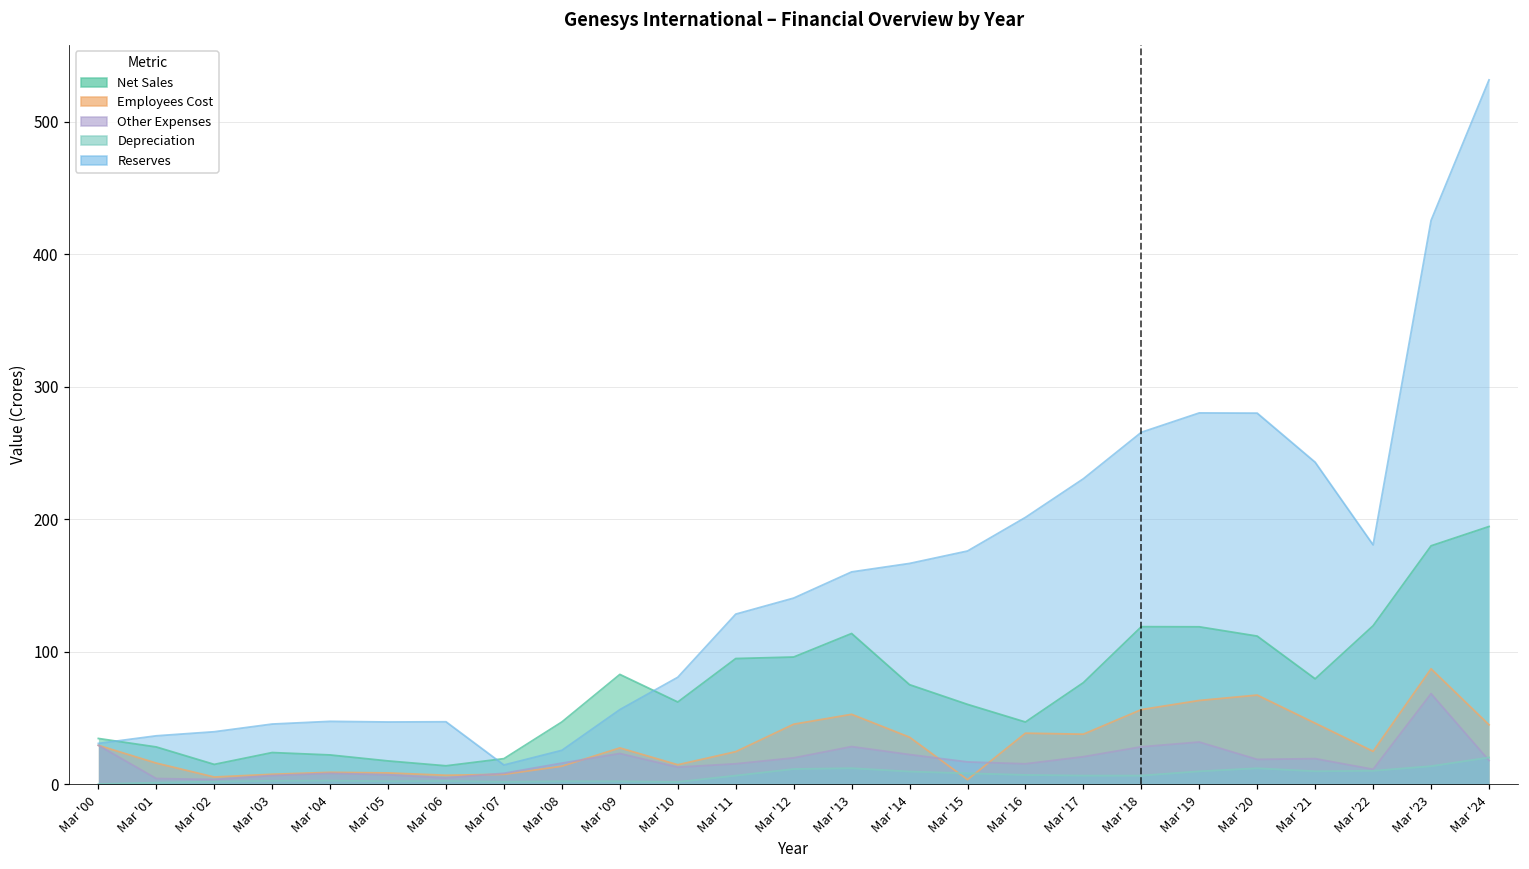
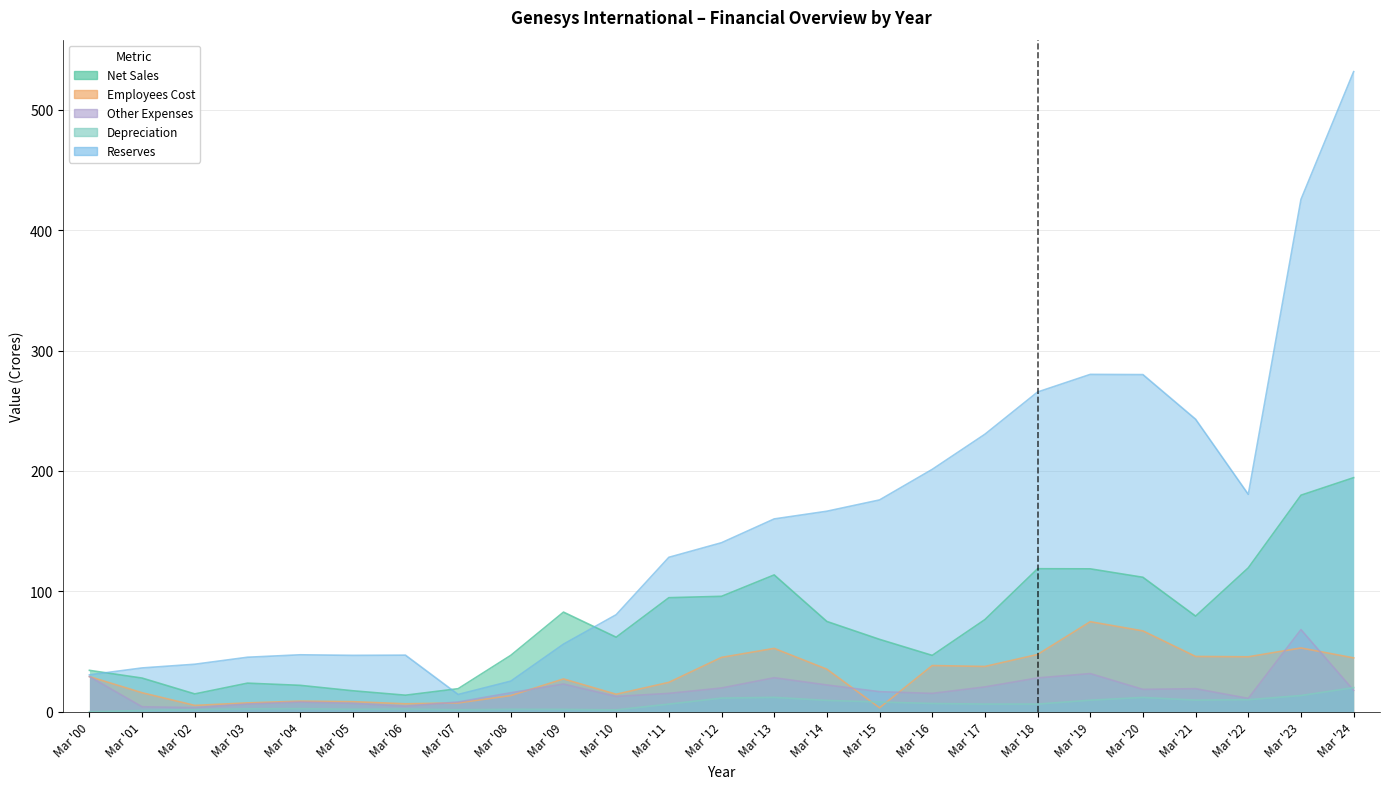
  {
    "Employees Cost": {
      "Mar '01": 16,
      "Mar '08": 14,
      "Mar '09": 27,
      "Mar '11": 25,
      "Mar '12": 45,
      "Mar '13": 53,
      "Mar '14": 36,
      "Mar '15": 3,
      "Mar '16": 39,
      "Mar '17": 38,
-     "Mar '18": 56,
-     "Mar '19": 63,
+     "Mar '18": 48,
+     "Mar '19": 75,
      "Mar '20": 67,
      "Mar '21": 46,
-     "Mar '22": 25,
-     "Mar '23": 87,
+     "Mar '22": 46,
+     "Mar '23": 53,
      "Mar '24": 45
    }
  }
